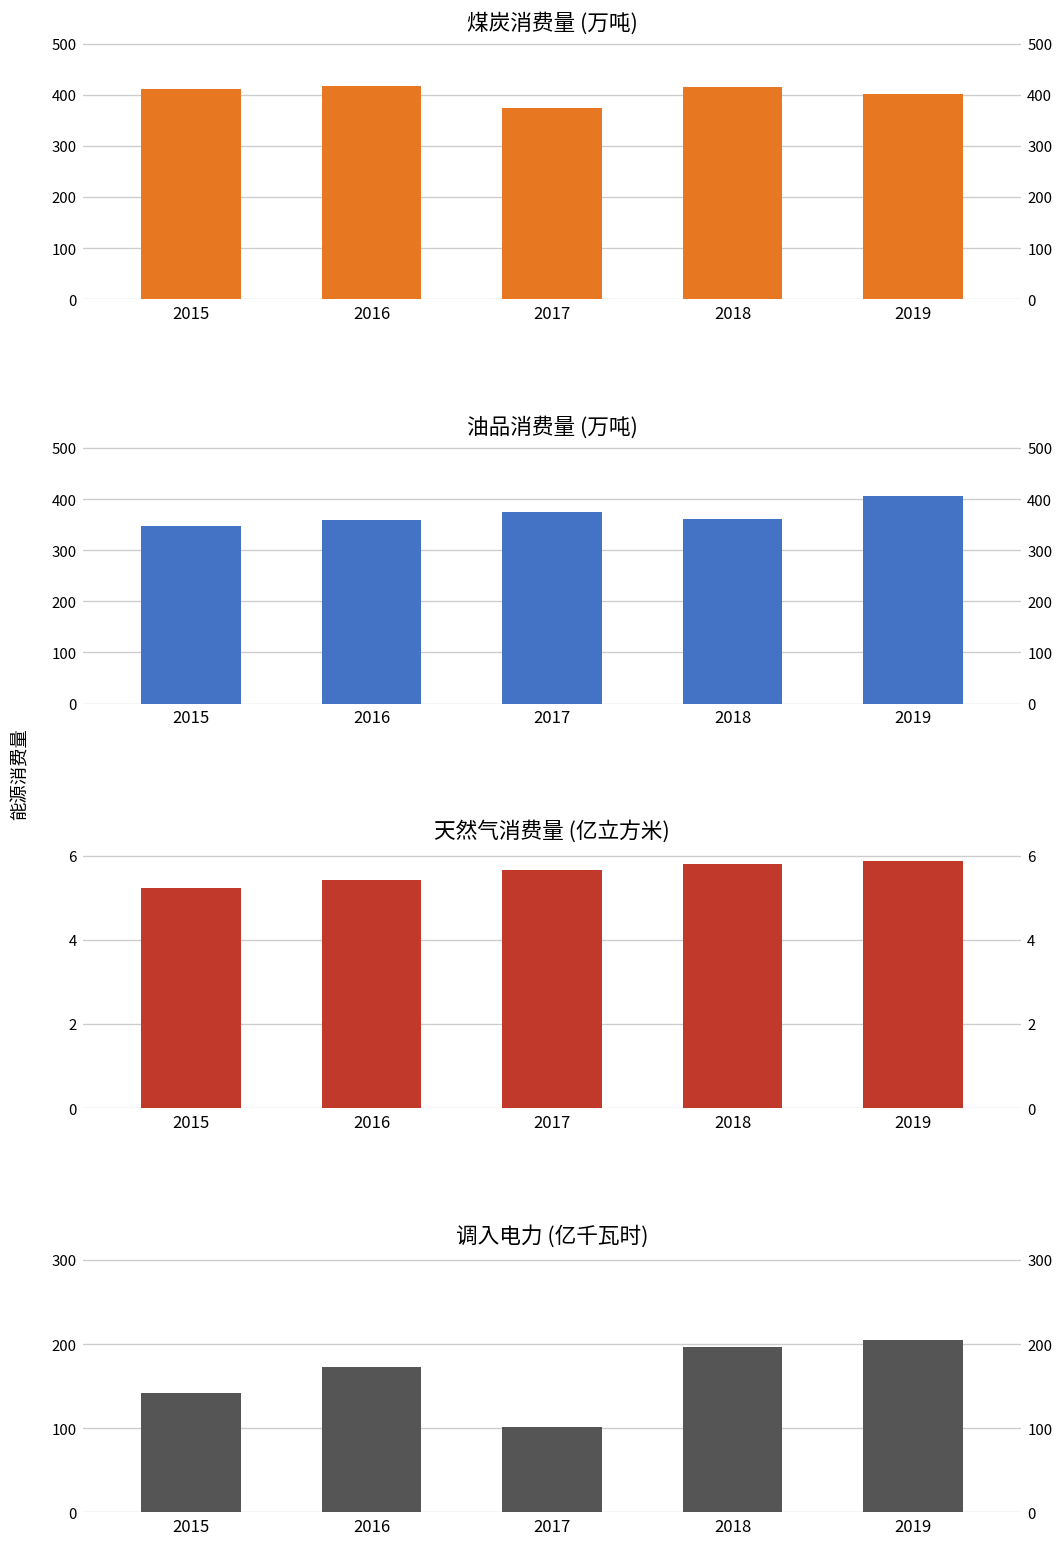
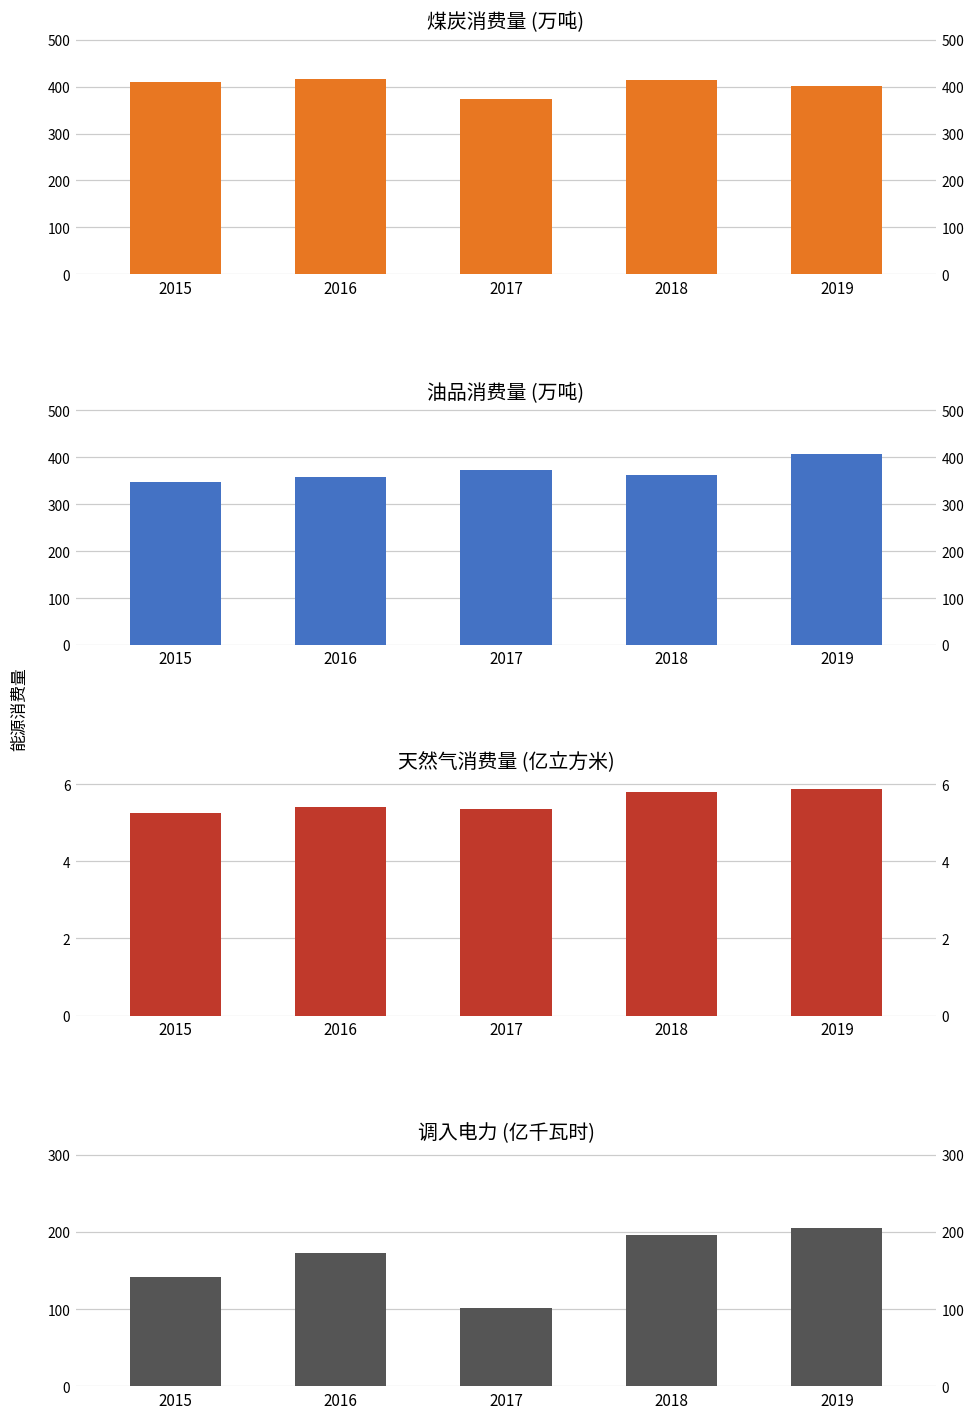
  {
    "煤炭消费量 (万吨)": {
      "2015": 410,
      "2016": 420,
      "2017": 370,
      "2018": 410,
      "2019": 400
    },
    "油品消费量 (万吨)": {
      "2015": 350,
      "2016": 360,
      "2017": 370,
      "2018": 360,
      "2019": 410
    },
    "天然气消费量 (亿立方米)": {
      "2015": 5.2,
      "2016": 5.4,
-     "2017": 5.7,
+     "2017": 5.4,
      "2018": 5.8,
      "2019": 5.9
    },
    "调入电力 (亿千瓦时)": {
      "2015": 140,
      "2016": 170,
      "2017": 100,
      "2018": 200,
      "2019": 210
    }
  }
